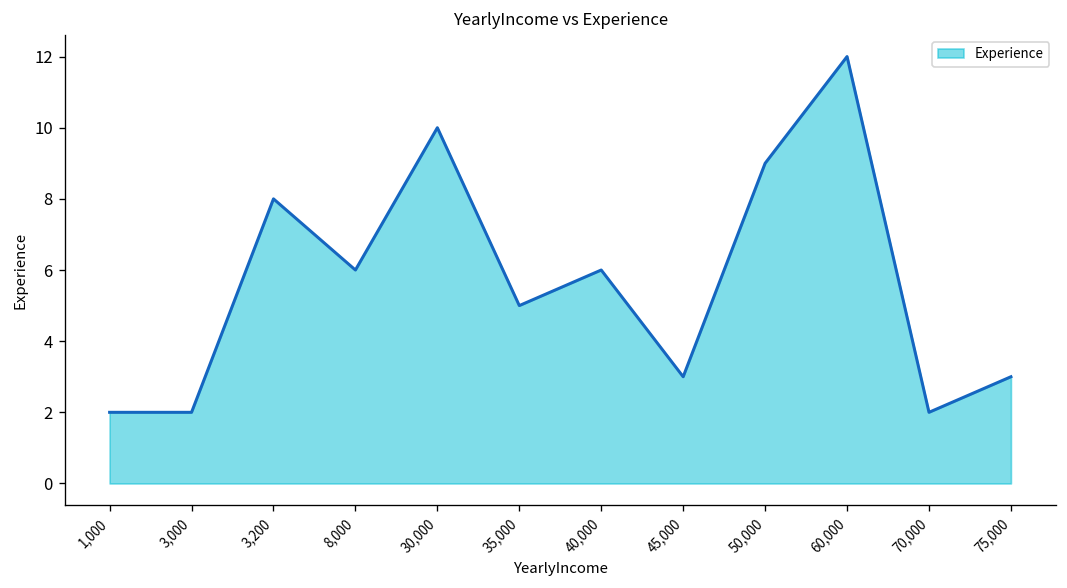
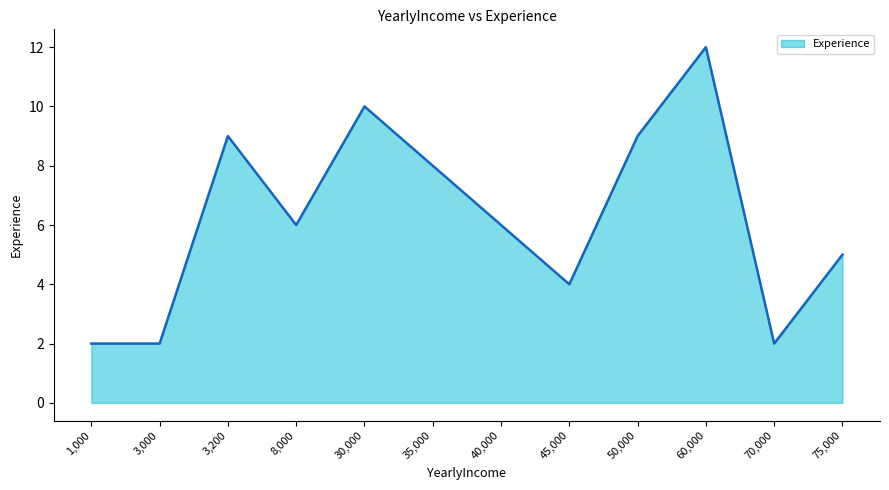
  {
    "1,000": 2,
    "3,000": 2,
-   "3,200": 8,
+   "3,200": 9,
    "8,000": 6,
    "30,000": 10,
-   "35,000": 5,
+   "35,000": 8,
    "40,000": 6,
-   "45,000": 3,
+   "45,000": 4,
    "50,000": 9,
    "60,000": 12,
    "70,000": 2,
-   "75,000": 3
+   "75,000": 5
  }
